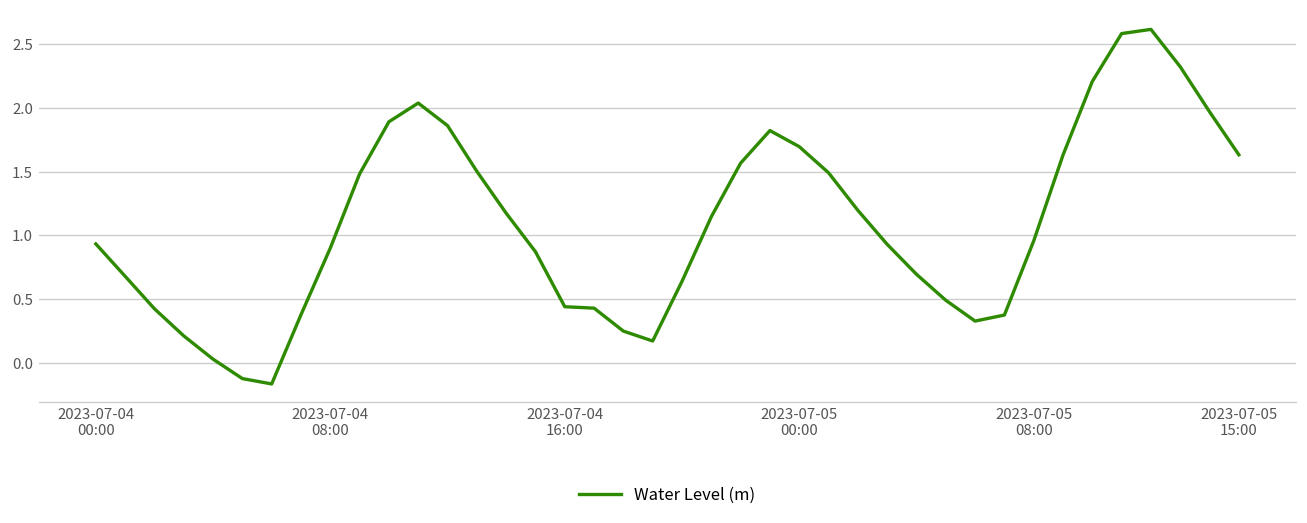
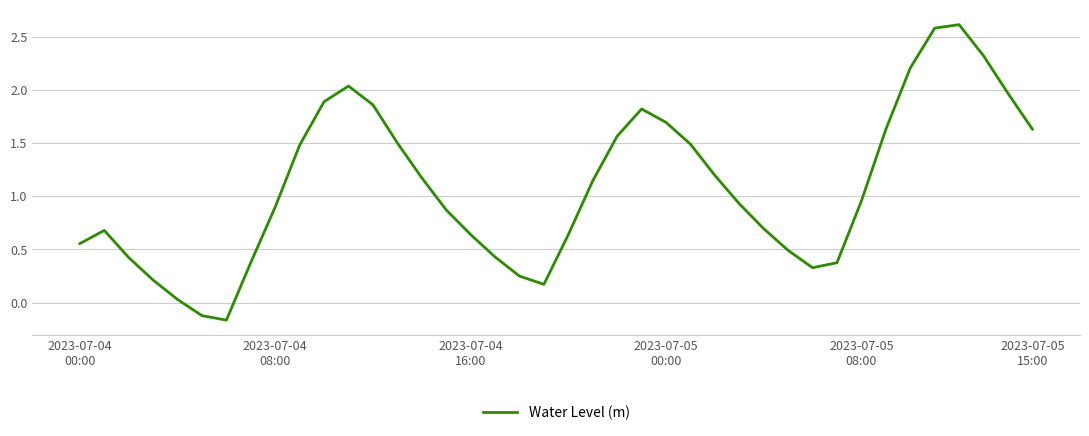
  {
-   "2023-07-04 00:00": 0.93,
+   "2023-07-04 00:00": 0.55,
    "2023-07-04 08:00": 0.90,
-   "2023-07-04 16:00": 0.44,
+   "2023-07-04 16:00": 0.64,
    "2023-07-05 00:00": 1.70,
    "2023-07-05 08:00": 0.96,
    "2023-07-05 15:00": 1.63
  }
